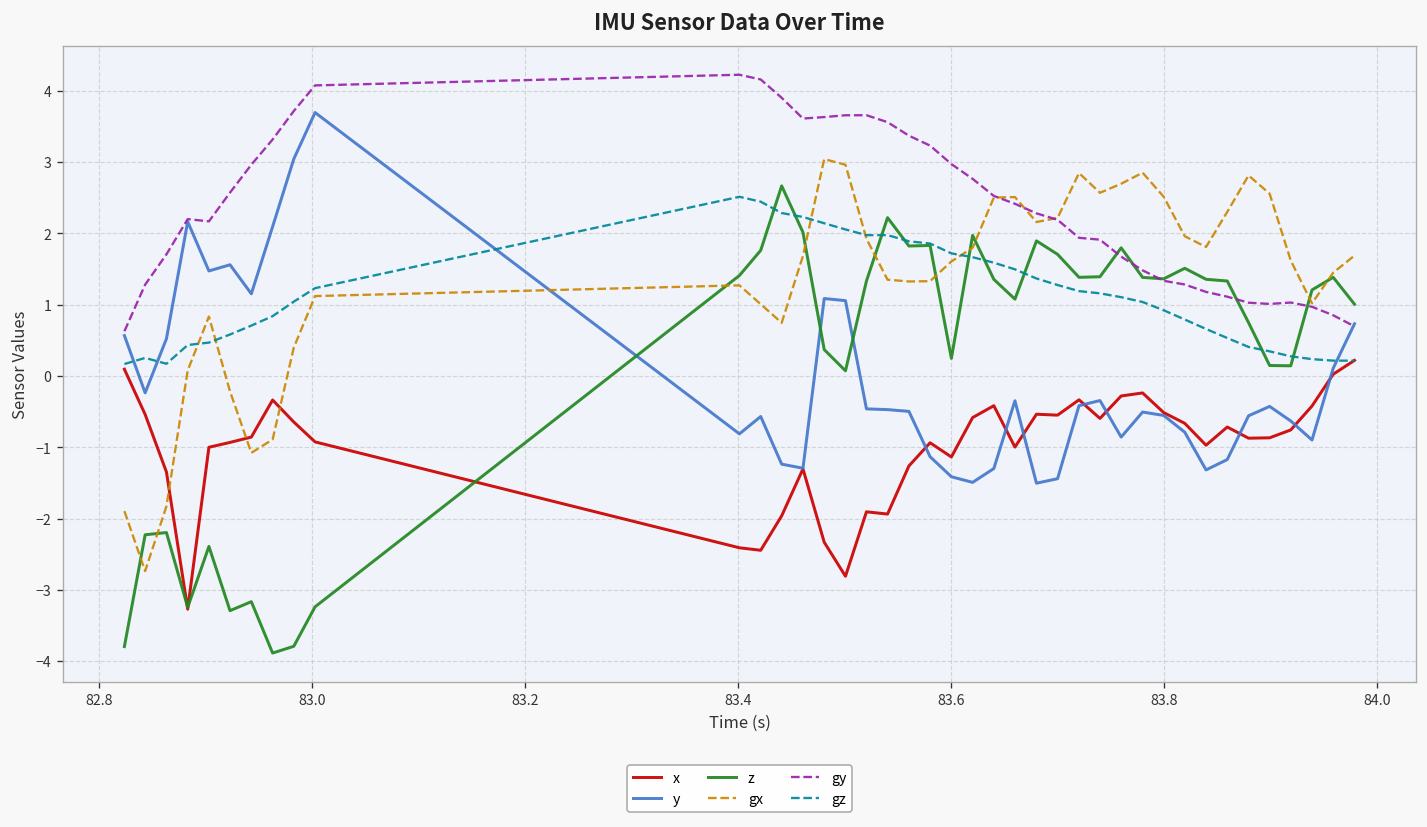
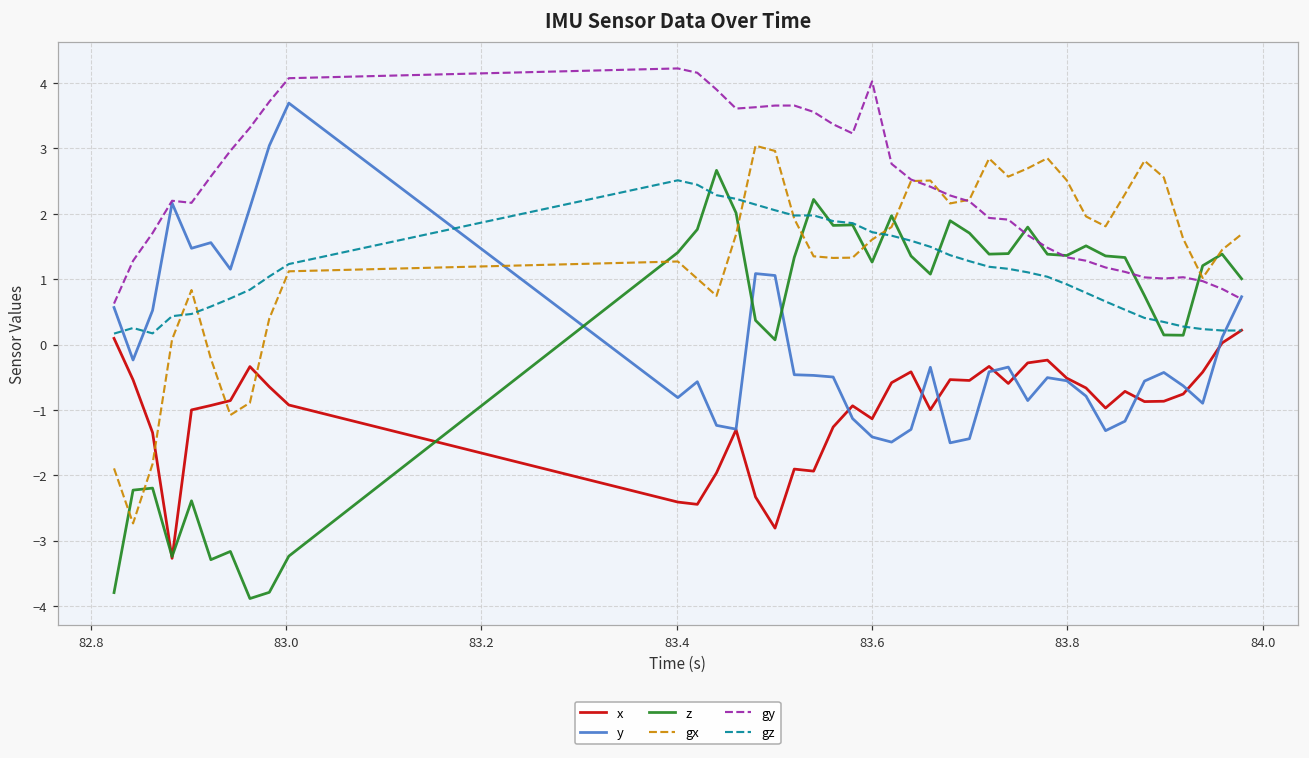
  {
    "x": {
      "83.6": -1.1
    },
    "y": {
      "83.6": -1.4
    },
    "z": {
-     "83.6": 0.2
+     "83.6": 1.3
    },
    "gx": {
      "83.6": 1.6
    },
    "gy": {
-     "83.6": 3.0
+     "83.6": 4.0
    },
    "gz": {
      "83.6": 1.7
    }
  }
